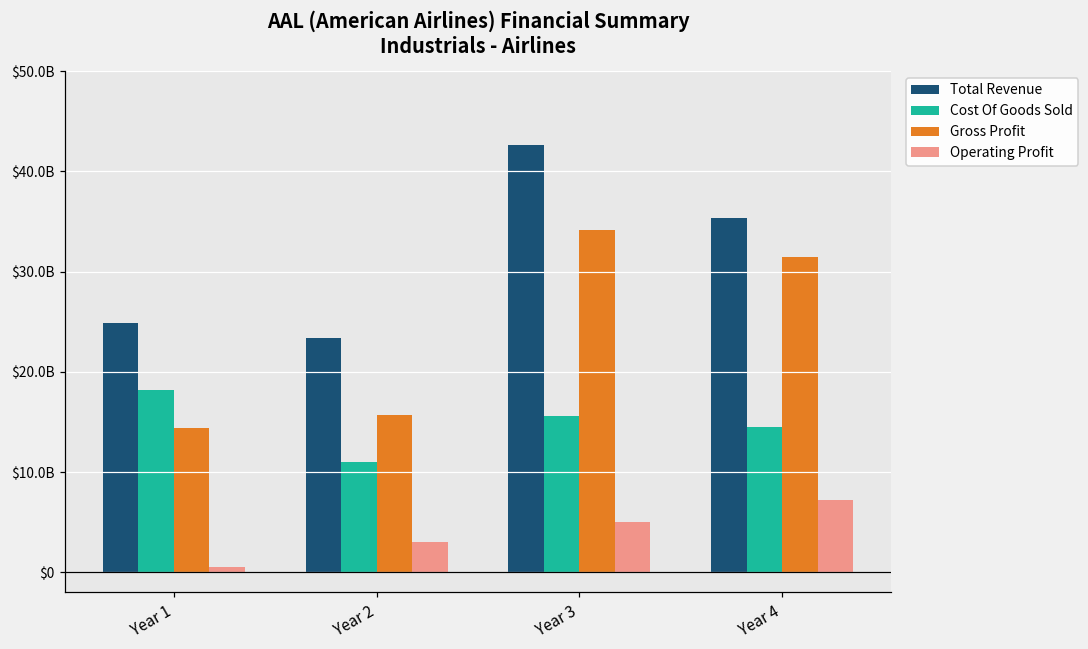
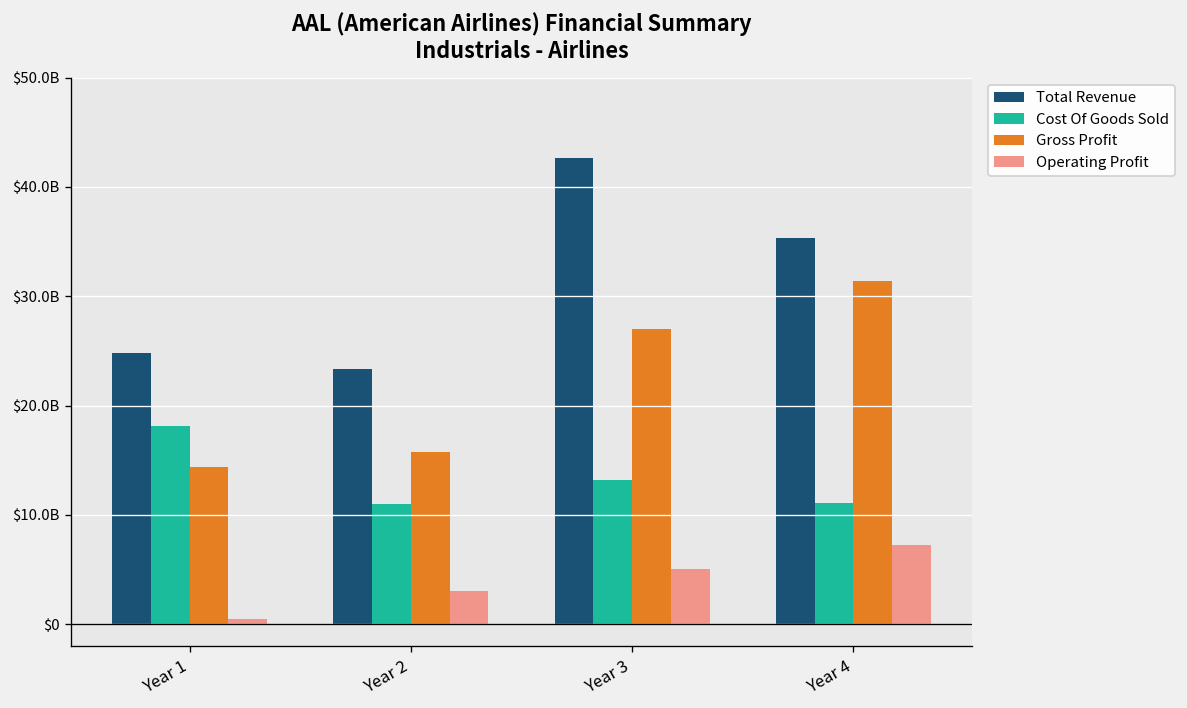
  {
    "Total Revenue": {
      "Year 1": "$25000000000",
      "Year 2": "$23000000000",
      "Year 3": "$43000000000",
      "Year 4": "$35000000000"
    },
    "Cost Of Goods Sold": {
      "Year 1": "$18000000000",
      "Year 2": "$11000000000",
-     "Year 3": "$16000000000",
-     "Year 4": "$14000000000"
+     "Year 3": "$13000000000",
+     "Year 4": "$11000000000"
    },
    "Gross Profit": {
      "Year 1": "$14000000000",
      "Year 2": "$16000000000",
-     "Year 3": "$34000000000",
+     "Year 3": "$27000000000",
      "Year 4": "$31000000000"
    },
    "Operating Profit": {
      "Year 1": "$1000000000",
      "Year 2": "$3000000000",
      "Year 3": "$5000000000",
      "Year 4": "$7000000000"
    }
  }
